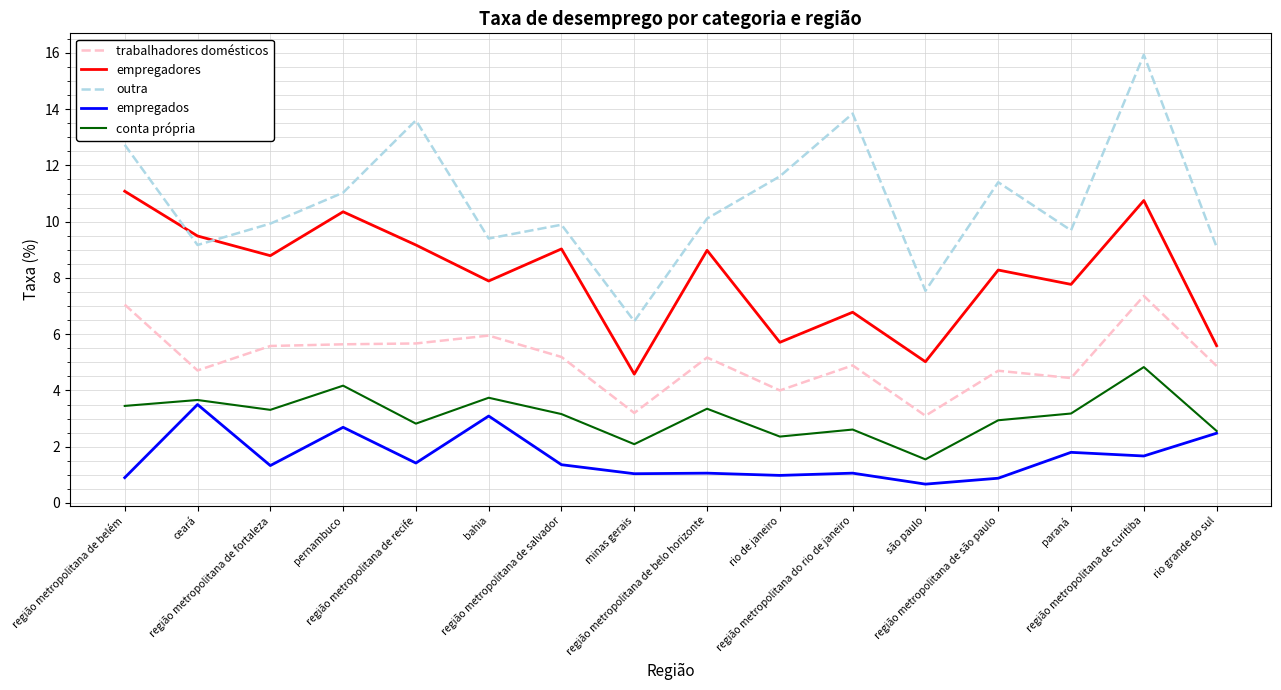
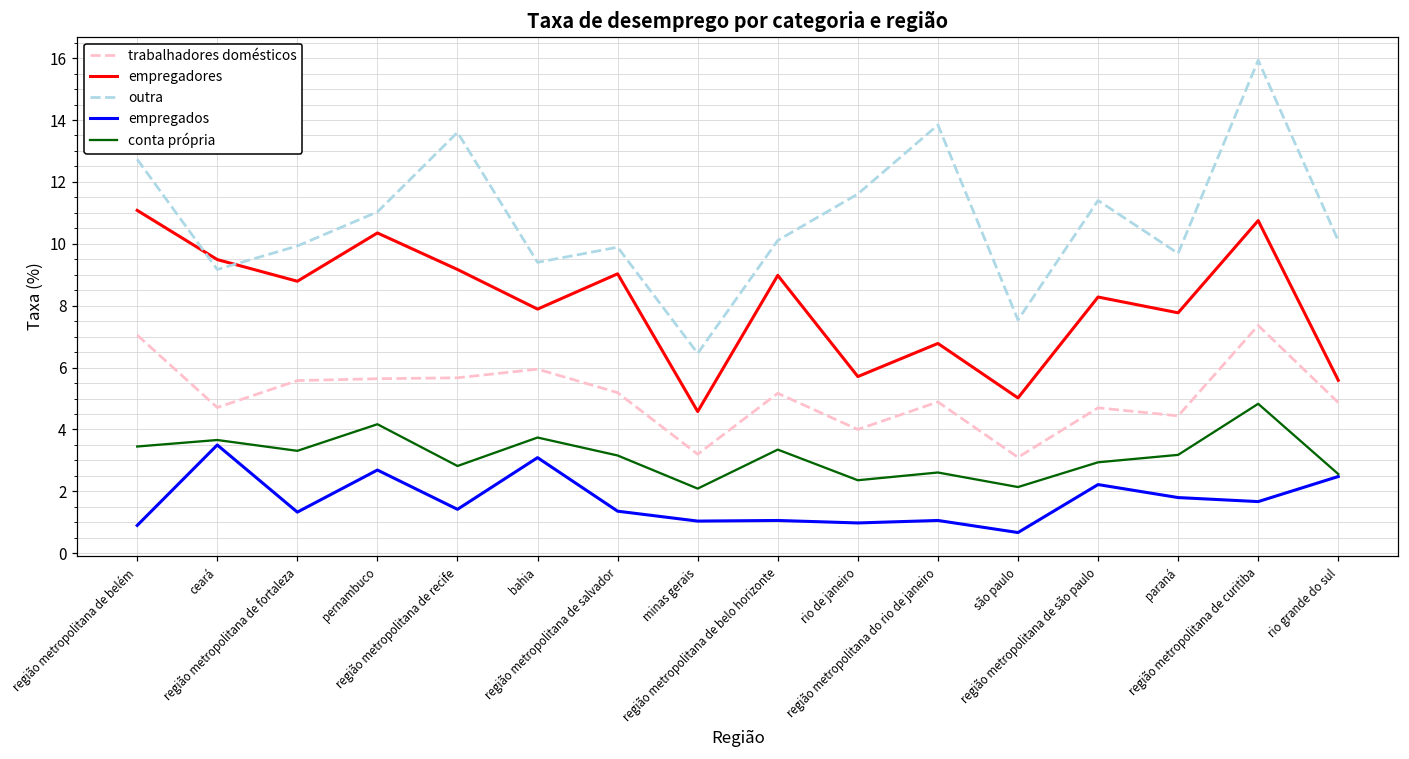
  {
    "trabalhadores domésticos": {
      "região metropolitana de belém": 7.1,
      "ceará": 4.7,
      "região metropolitana de fortaleza": 5.6,
      "pernambuco": 5.6,
      "região metropolitana de recife": 5.7,
      "bahia": 6.0,
      "região metropolitana de salvador": 5.2,
      "minas gerais": 3.2,
      "região metropolitana de belo horizonte": 5.2,
      "rio de janeiro": 4.0,
      "região metropolitana do rio de janeiro": 4.9,
      "são paulo": 3.1,
      "região metropolitana de são paulo": 4.7,
      "paraná": 4.4,
      "região metropolitana de curitiba": 7.4,
      "rio grande do sul": 4.9
    },
    "empregadores": {
      "região metropolitana de belém": 11.1,
      "ceará": 9.5,
      "região metropolitana de fortaleza": 8.8,
      "pernambuco": 10.4,
      "região metropolitana de recife": 9.2,
      "bahia": 7.9,
      "região metropolitana de salvador": 9.0,
      "minas gerais": 4.6,
      "região metropolitana de belo horizonte": 9.0,
      "rio de janeiro": 5.7,
      "região metropolitana do rio de janeiro": 6.8,
      "são paulo": 5.0,
      "região metropolitana de são paulo": 8.3,
      "paraná": 7.8,
      "região metropolitana de curitiba": 10.8,
      "rio grande do sul": 5.6
    },
    "outra": {
      "região metropolitana de belém": 12.7,
      "ceará": 9.2,
      "região metropolitana de fortaleza": 9.9,
      "pernambuco": 11.0,
      "região metropolitana de recife": 13.6,
      "bahia": 9.4,
      "região metropolitana de salvador": 9.9,
      "minas gerais": 6.5,
      "região metropolitana de belo horizonte": 10.1,
      "rio de janeiro": 11.6,
      "região metropolitana do rio de janeiro": 13.8,
      "são paulo": 7.5,
      "região metropolitana de são paulo": 11.4,
      "paraná": 9.7,
      "região metropolitana de curitiba": 15.9,
-     "rio grande do sul": 9.1
+     "rio grande do sul": 10.1
    },
    "empregados": {
      "região metropolitana de belém": 0.9,
      "ceará": 3.5,
      "região metropolitana de fortaleza": 1.3,
      "pernambuco": 2.7,
      "região metropolitana de recife": 1.4,
      "bahia": 3.1,
      "região metropolitana de salvador": 1.4,
      "minas gerais": 1.0,
      "região metropolitana de belo horizonte": 1.1,
      "rio de janeiro": 1.0,
      "região metropolitana do rio de janeiro": 1.1,
      "são paulo": 0.7,
-     "região metropolitana de são paulo": 0.9,
+     "região metropolitana de são paulo": 2.2,
      "paraná": 1.8,
      "região metropolitana de curitiba": 1.7
    },
    "conta própria": {
      "região metropolitana de belém": 3.5,
      "ceará": 3.7,
      "região metropolitana de fortaleza": 3.3,
      "pernambuco": 4.2,
      "região metropolitana de recife": 2.8,
      "bahia": 3.7,
      "região metropolitana de salvador": 3.2,
      "minas gerais": 2.1,
      "região metropolitana de belo horizonte": 3.4,
      "rio de janeiro": 2.4,
      "região metropolitana do rio de janeiro": 2.6,
-     "são paulo": 1.6,
+     "são paulo": 2.1,
      "região metropolitana de são paulo": 2.9,
      "paraná": 3.2,
      "região metropolitana de curitiba": 4.8
    }
  }
